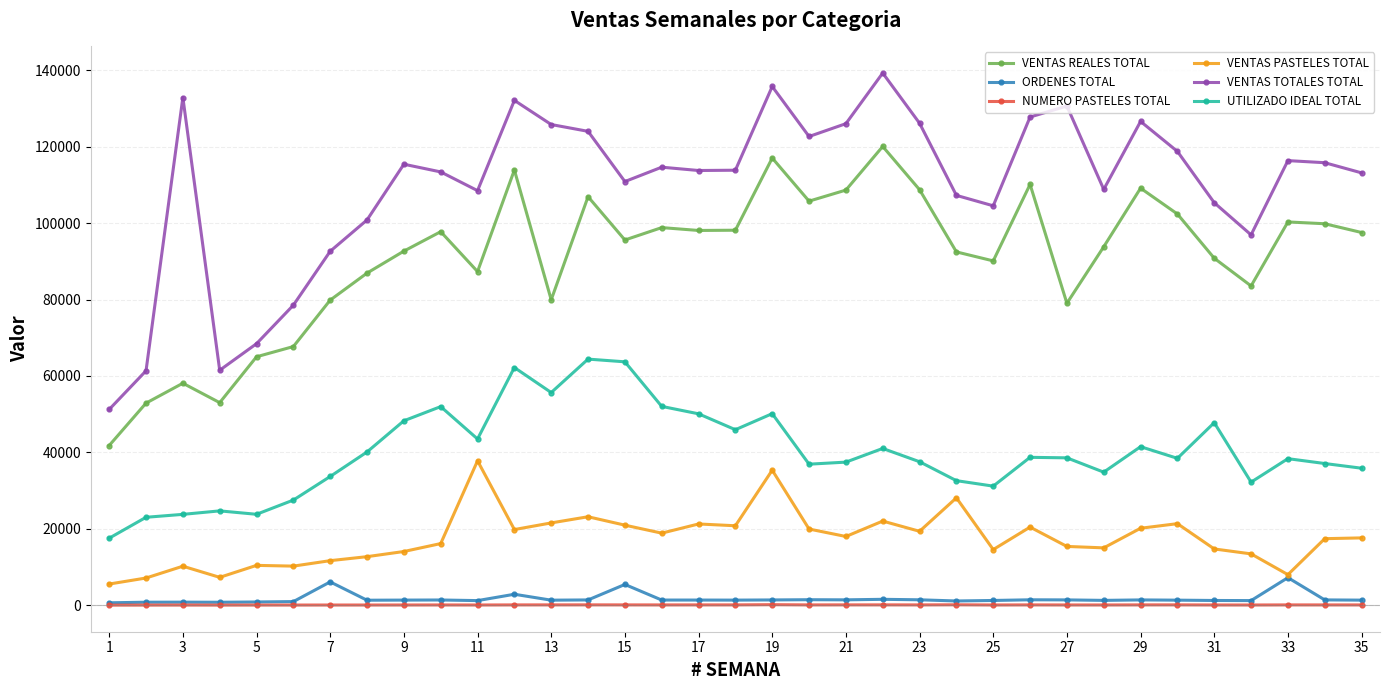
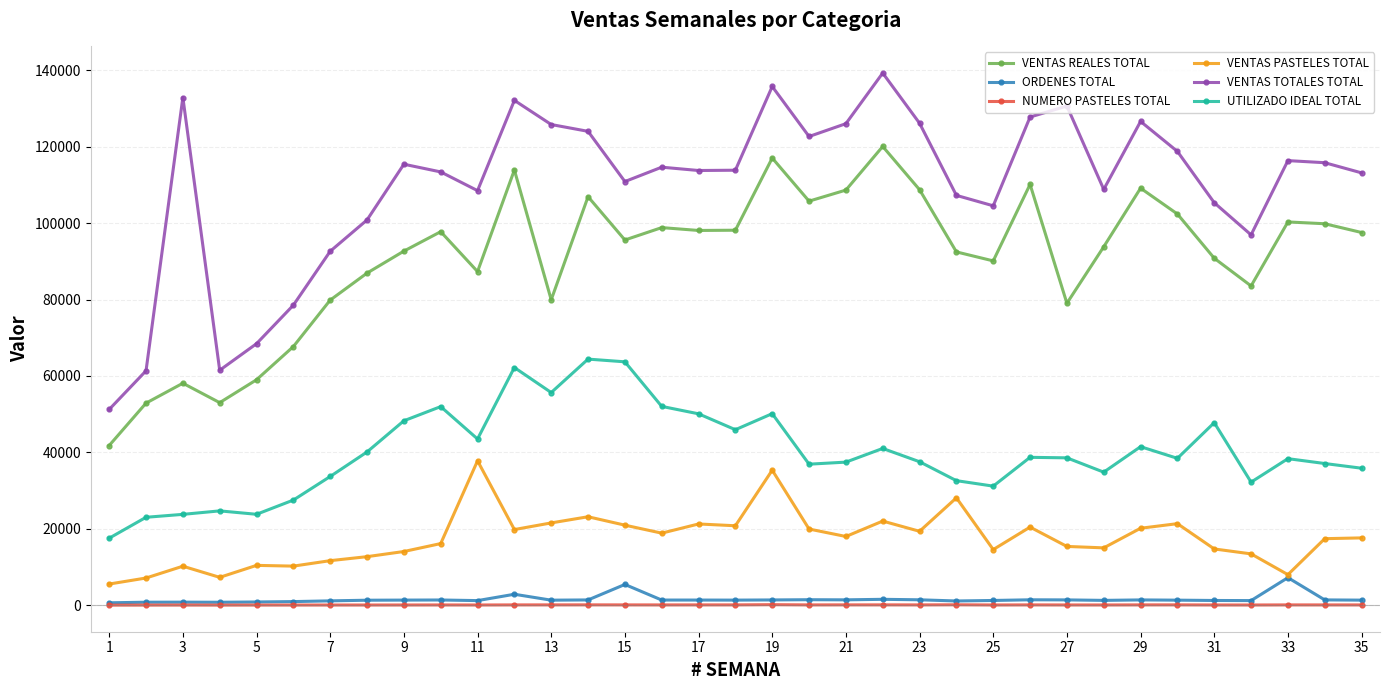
  {
    "VENTAS REALES TOTAL": {
      "1": 42000,
      "3": 58000,
-     "5": 65000,
+     "5": 59000,
      "7": 80000,
      "9": 93000,
      "11": 87000,
      "13": 80000,
      "15": 96000,
      "17": 98000,
      "19": 117000,
      "21": 109000,
      "23": 109000,
      "25": 90000,
      "27": 79000,
      "29": 109000,
      "31": 91000,
      "33": 100000,
      "35": 98000
    },
    "ORDENES TOTAL": {
      "3": 1000,
      "5": 1000,
-     "7": 6000,
+     "7": 1000,
      "9": 1000,
      "11": 1000,
      "13": 1000,
      "15": 5000,
      "17": 1000,
      "19": 1000,
      "21": 1000,
      "23": 1000,
      "25": 1000,
      "27": 1000,
      "29": 1000,
      "31": 1000,
      "33": 7000,
      "35": 1000
    },
    "NUMERO PASTELES TOTAL": {
      "3": 0,
      "5": 0,
      "7": 0,
      "9": 0,
      "11": 0,
      "13": 0,
      "15": 0,
      "17": 0,
      "19": 0,
      "21": 0,
      "23": 0,
      "25": 0,
      "27": 0,
      "29": 0,
      "31": 0,
      "33": 0,
      "35": 0
    },
    "VENTAS PASTELES TOTAL": {
      "1": 6000,
      "3": 10000,
      "5": 10000,
      "7": 12000,
      "9": 14000,
      "11": 38000,
      "13": 22000,
      "15": 21000,
      "17": 21000,
      "19": 35000,
      "21": 18000,
      "23": 19000,
      "25": 15000,
      "27": 15000,
      "29": 20000,
      "31": 15000,
      "33": 8000,
      "35": 18000
    },
    "VENTAS TOTALES TOTAL": {
      "1": 51000,
      "3": 133000,
      "5": 68000,
      "7": 93000,
      "9": 115000,
      "11": 108000,
      "13": 126000,
      "15": 111000,
      "17": 114000,
      "19": 136000,
      "21": 126000,
      "23": 126000,
      "25": 105000,
      "29": 127000,
      "31": 105000,
      "33": 116000,
      "35": 113000
    },
    "UTILIZADO IDEAL TOTAL": {
      "1": 18000,
      "3": 24000,
      "5": 24000,
      "7": 34000,
      "9": 48000,
      "11": 44000,
      "13": 56000,
      "15": 64000,
      "17": 50000,
      "19": 50000,
      "21": 37000,
      "23": 38000,
      "25": 31000,
      "27": 39000,
      "29": 41000,
      "31": 48000,
      "33": 38000,
      "35": 36000
    }
  }
